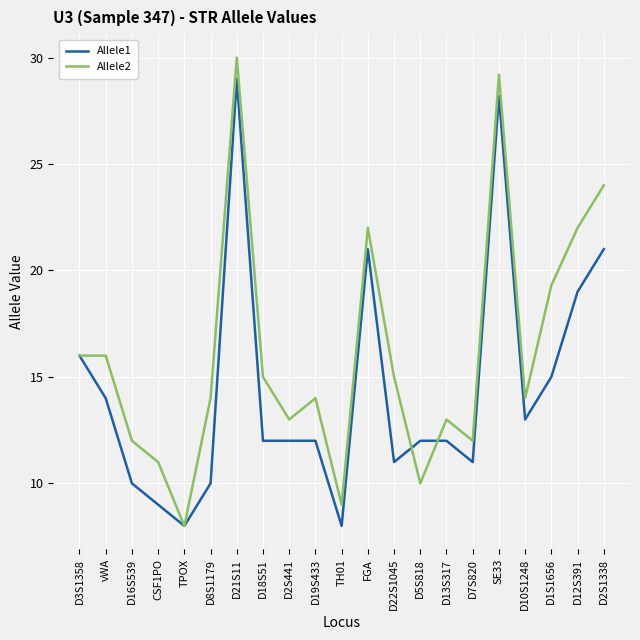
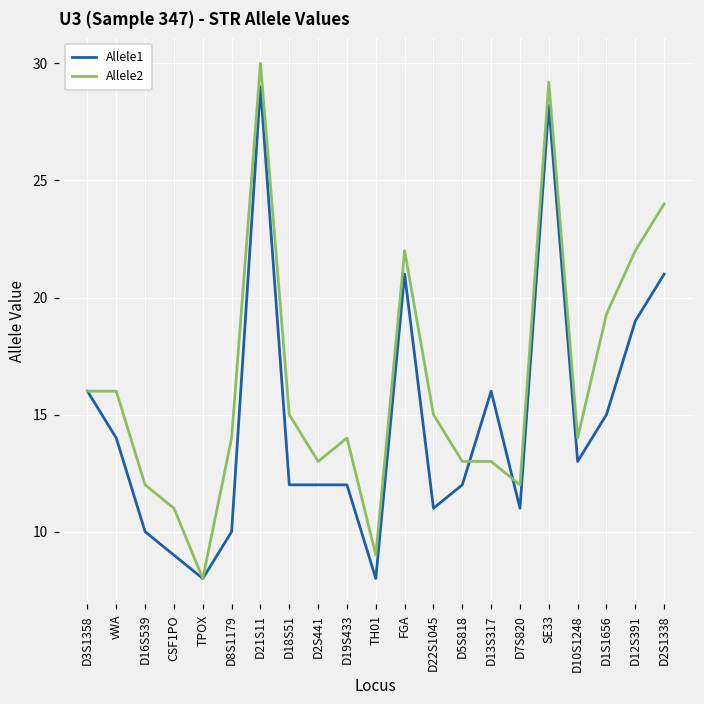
  {
    "Allele1": {
      "vWA": 14,
      "D16S539": 10,
      "CSF1PO": 9,
      "D8S1179": 10,
      "D21S11": 29,
      "D18S51": 12,
      "D2S441": 12,
      "D19S433": 12,
      "TH01": 8,
      "FGA": 21,
      "D22S1045": 11,
      "D5S818": 12,
-     "D13S317": 12,
+     "D13S317": 16,
      "D7S820": 11,
      "SE33": 28.2,
      "D10S1248": 13,
      "D1S1656": 15,
      "D12S391": 19,
      "D2S1338": 21
    },
    "Allele2": {
      "vWA": 16,
      "D16S539": 12,
      "CSF1PO": 11,
      "D8S1179": 14,
      "D21S11": 30,
      "D18S51": 15,
      "D2S441": 13,
      "D19S433": 14,
      "TH01": 9,
      "FGA": 22,
      "D22S1045": 15,
-     "D5S818": 10,
+     "D5S818": 13,
      "D13S317": 13,
      "D7S820": 12,
      "SE33": 29.2,
      "D10S1248": 14,
      "D1S1656": 19.3,
      "D12S391": 22,
      "D2S1338": 24
    }
  }
